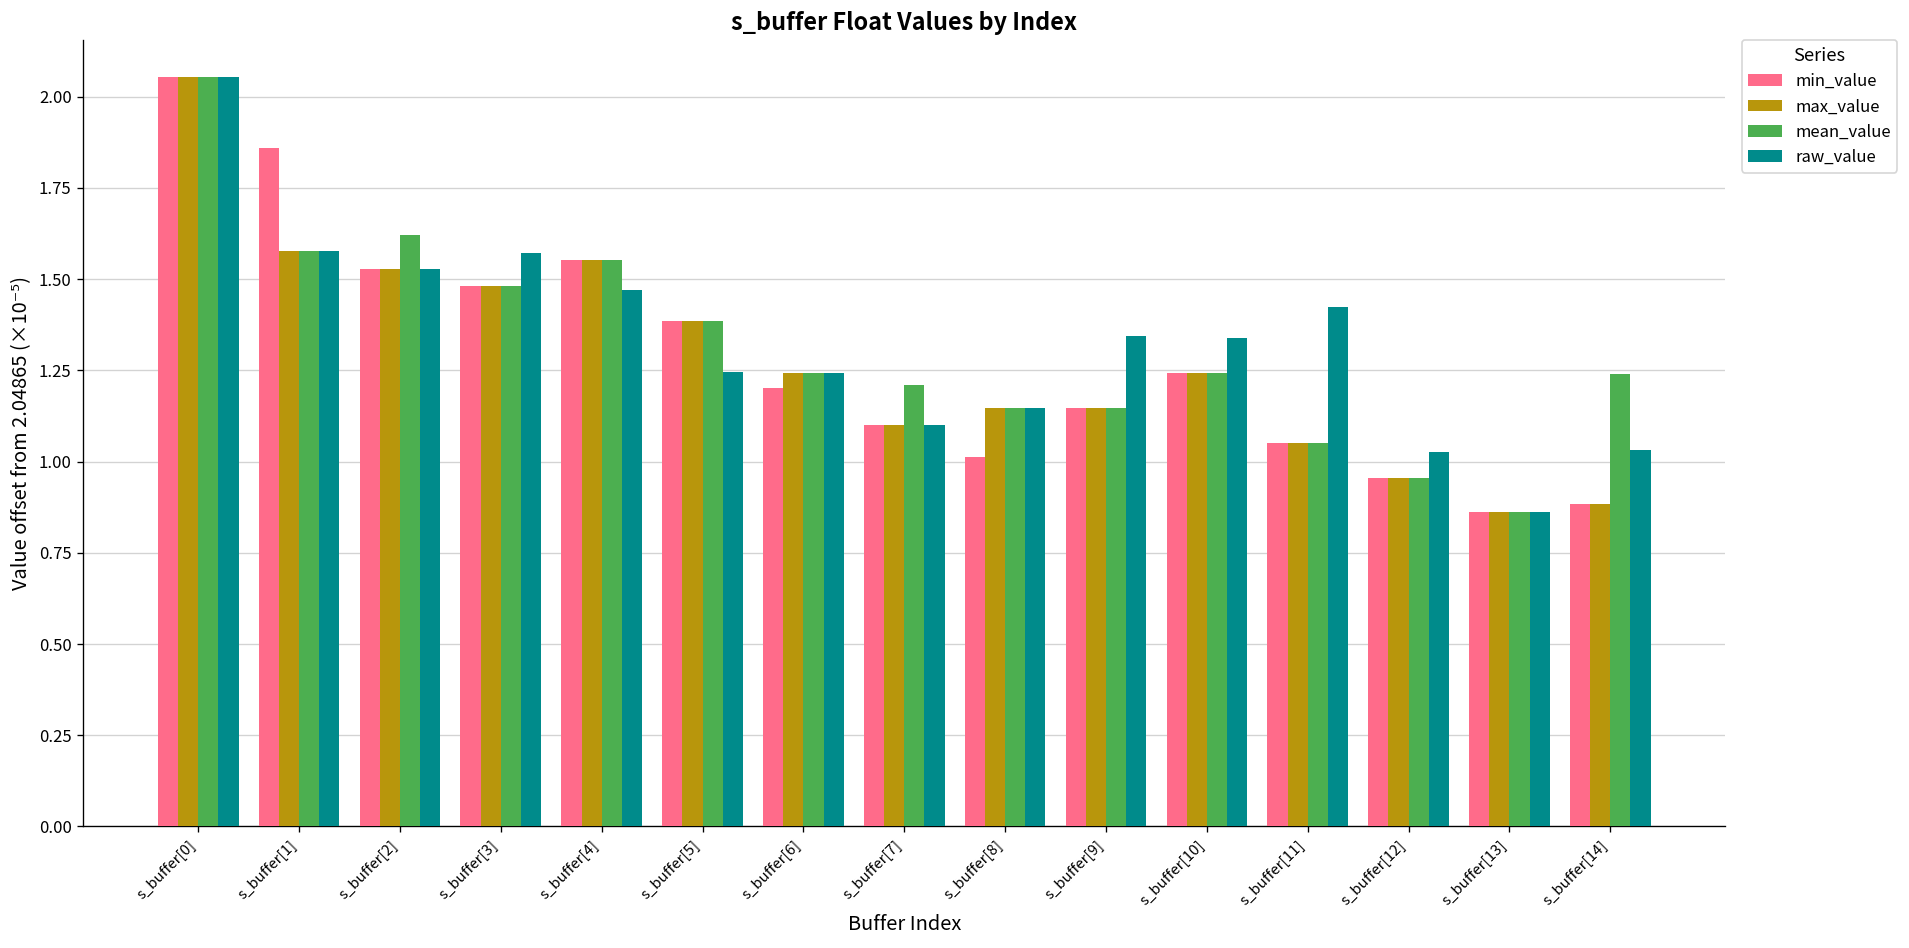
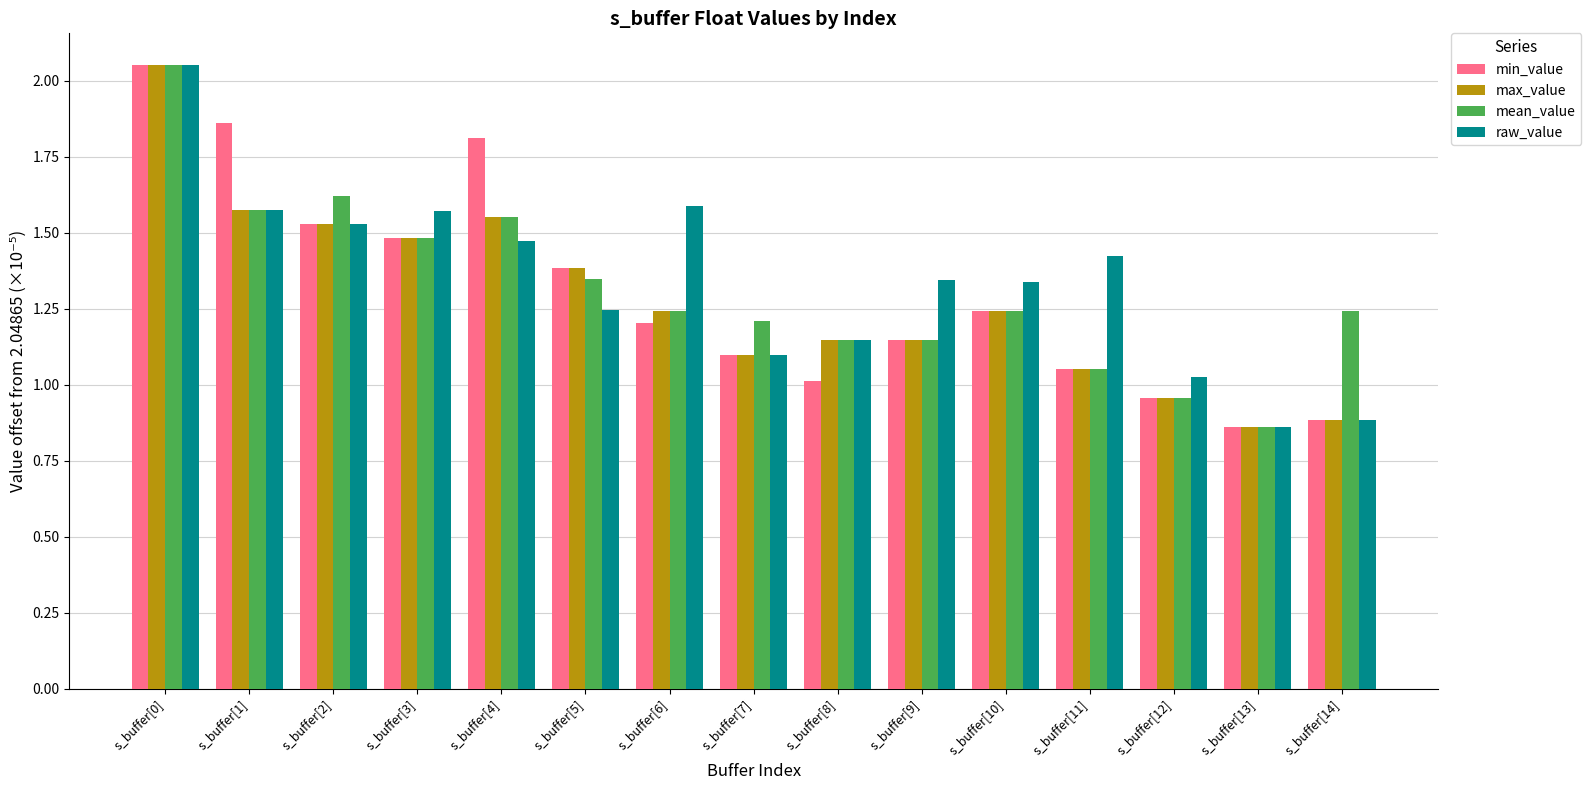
  {
    "min_value": {
      "s_buffer[0]": 2.05,
      "s_buffer[1]": 1.86,
      "s_buffer[2]": 1.53,
      "s_buffer[3]": 1.48,
-     "s_buffer[4]": 1.55,
+     "s_buffer[4]": 1.81,
      "s_buffer[5]": 1.39,
      "s_buffer[6]": 1.20,
      "s_buffer[7]": 1.10,
      "s_buffer[8]": 1.01,
      "s_buffer[9]": 1.15,
      "s_buffer[10]": 1.24,
      "s_buffer[11]": 1.05,
      "s_buffer[12]": 0.96,
      "s_buffer[13]": 0.86,
      "s_buffer[14]": 0.89
    },
    "max_value": {
      "s_buffer[0]": 2.05,
      "s_buffer[1]": 1.58,
      "s_buffer[2]": 1.53,
      "s_buffer[3]": 1.48,
      "s_buffer[4]": 1.55,
      "s_buffer[5]": 1.39,
      "s_buffer[6]": 1.24,
      "s_buffer[7]": 1.10,
      "s_buffer[8]": 1.15,
      "s_buffer[9]": 1.15,
      "s_buffer[10]": 1.24,
      "s_buffer[11]": 1.05,
      "s_buffer[12]": 0.96,
      "s_buffer[13]": 0.86,
      "s_buffer[14]": 0.89
    },
    "mean_value": {
      "s_buffer[0]": 2.05,
      "s_buffer[1]": 1.58,
      "s_buffer[2]": 1.62,
      "s_buffer[3]": 1.48,
      "s_buffer[4]": 1.55,
-     "s_buffer[5]": 1.39,
+     "s_buffer[5]": 1.35,
      "s_buffer[6]": 1.24,
      "s_buffer[7]": 1.21,
      "s_buffer[8]": 1.15,
      "s_buffer[9]": 1.15,
      "s_buffer[10]": 1.24,
      "s_buffer[11]": 1.05,
      "s_buffer[12]": 0.96,
      "s_buffer[13]": 0.86,
      "s_buffer[14]": 1.24
    },
    "raw_value": {
      "s_buffer[0]": 2.05,
      "s_buffer[1]": 1.58,
      "s_buffer[2]": 1.53,
      "s_buffer[3]": 1.57,
      "s_buffer[4]": 1.47,
      "s_buffer[5]": 1.25,
-     "s_buffer[6]": 1.24,
+     "s_buffer[6]": 1.59,
      "s_buffer[7]": 1.10,
      "s_buffer[8]": 1.15,
      "s_buffer[9]": 1.35,
      "s_buffer[10]": 1.34,
      "s_buffer[11]": 1.42,
      "s_buffer[12]": 1.03,
      "s_buffer[13]": 0.86,
-     "s_buffer[14]": 1.03
+     "s_buffer[14]": 0.89
    }
  }
